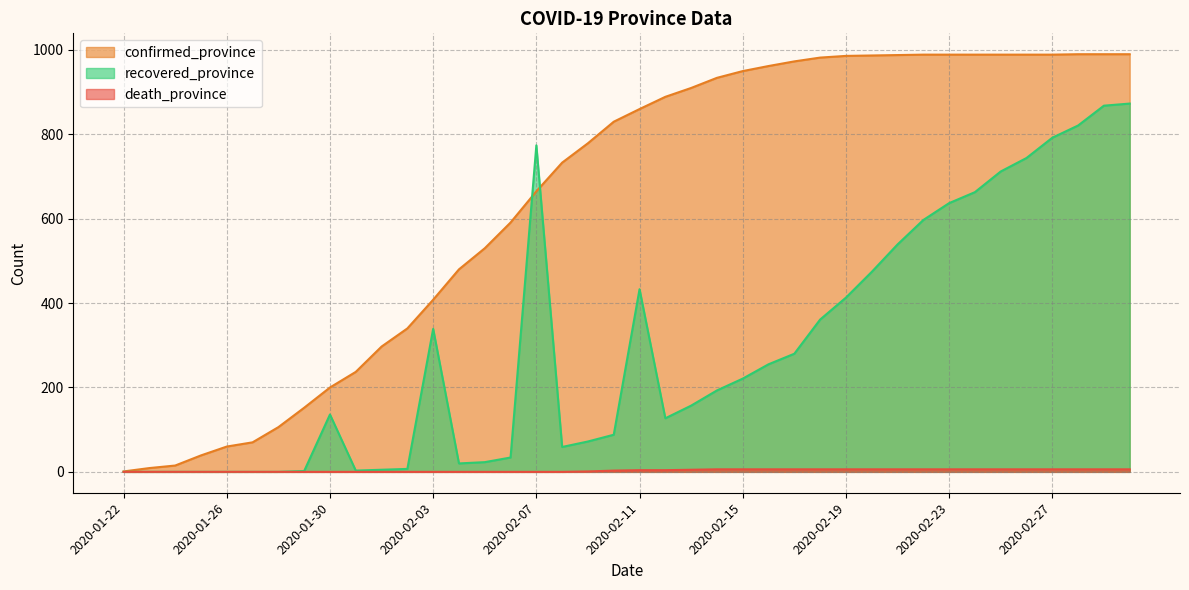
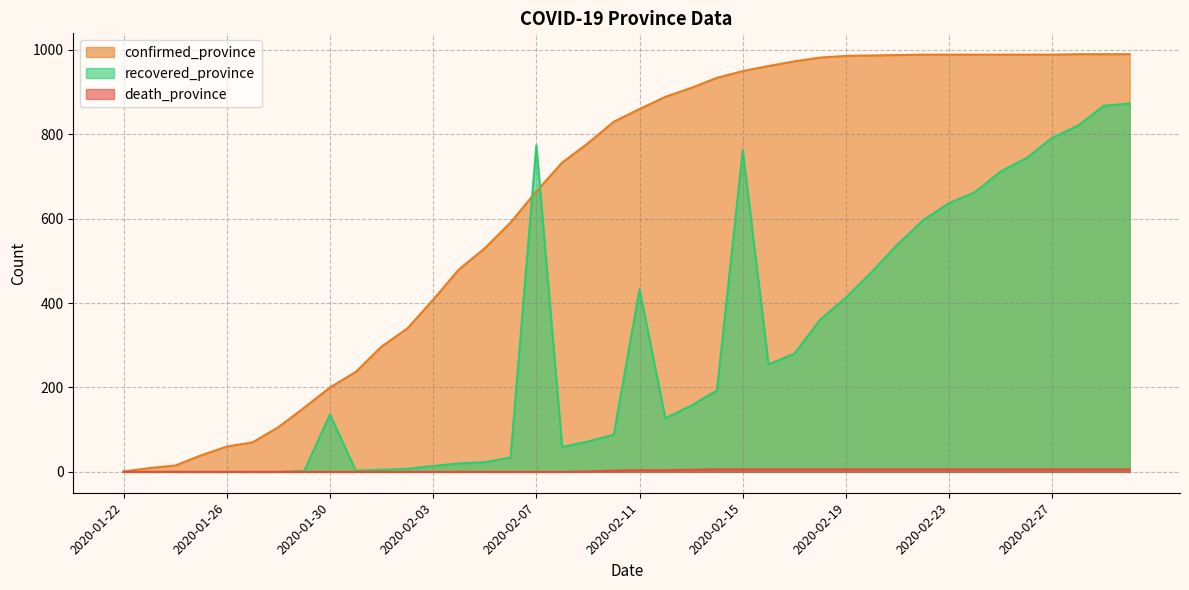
  {
    "recovered_province": {
      "2020-01-30": 140,
-     "2020-02-03": 340,
+     "2020-02-03": 10,
      "2020-02-07": 770,
      "2020-02-11": 430,
-     "2020-02-15": 220,
+     "2020-02-15": 760,
      "2020-02-19": 410,
      "2020-02-23": 640,
      "2020-02-27": 790
    }
  }
